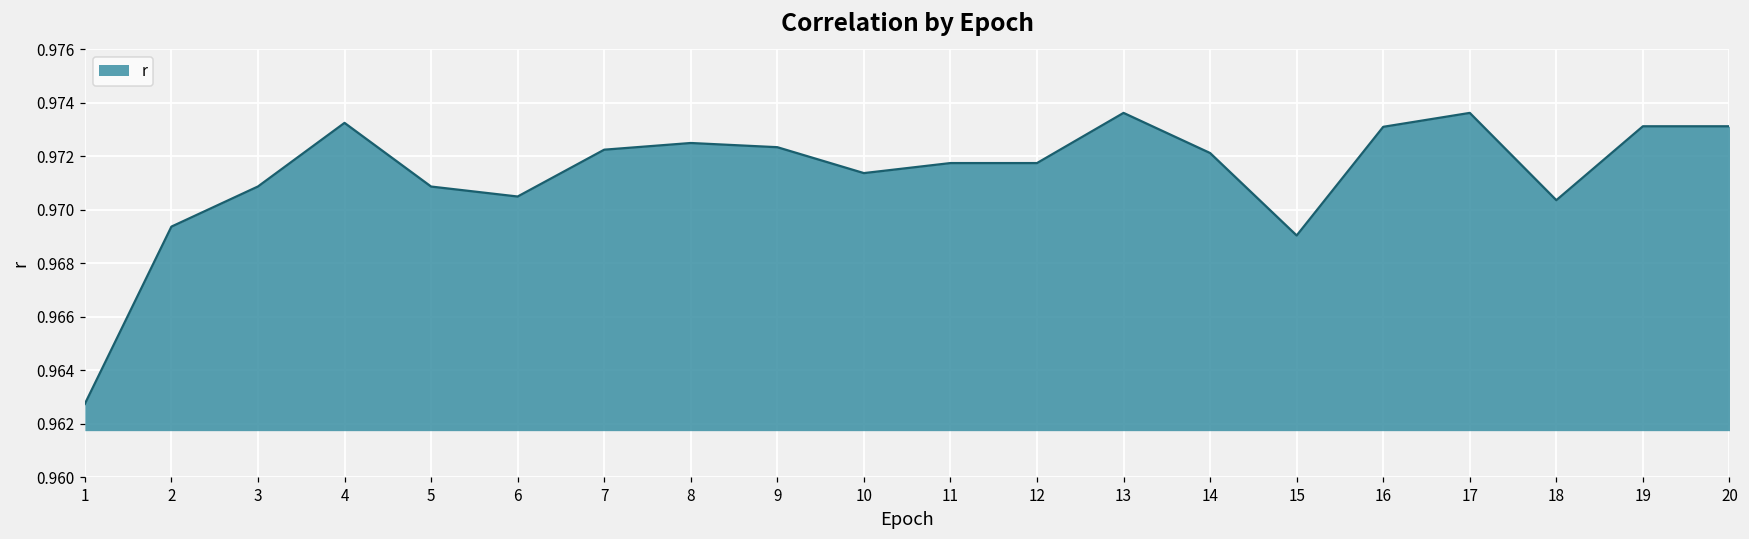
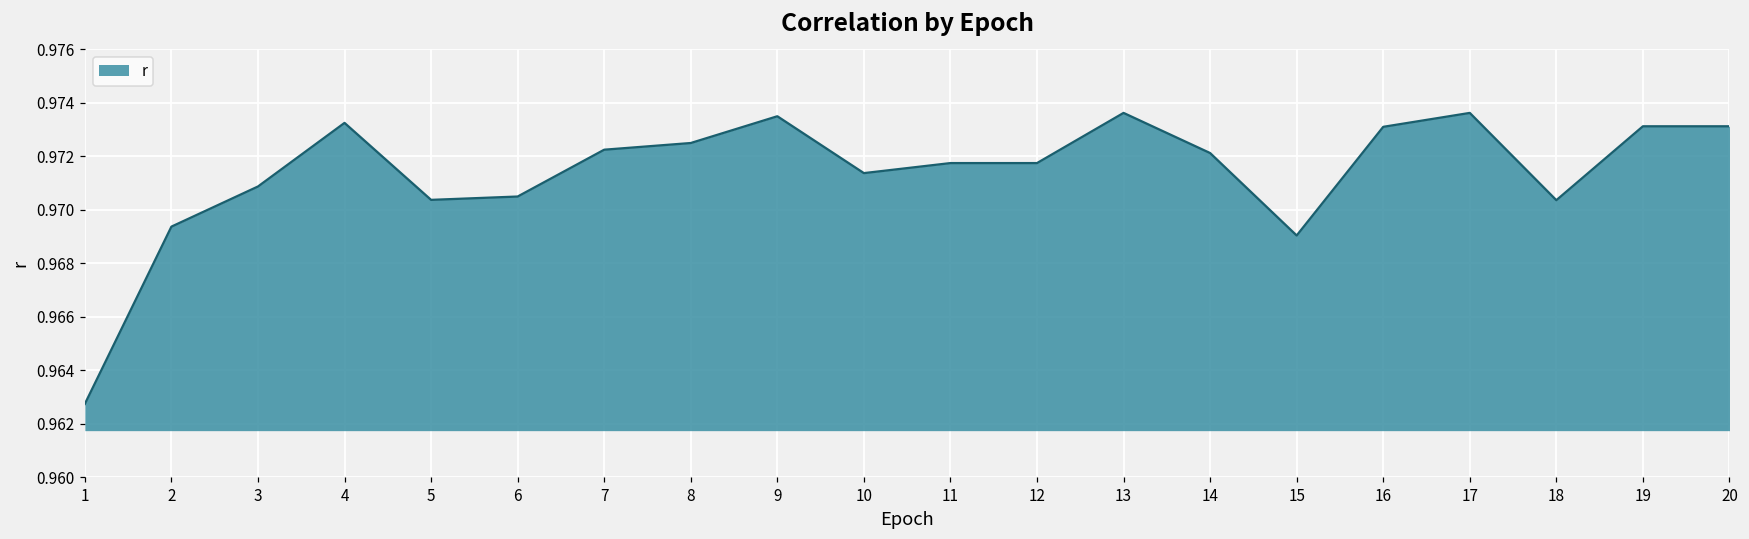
  {
    "1": 0.9627,
    "2": 0.9694,
    "3": 0.9709,
    "4": 0.9732,
-   "5": 0.9709,
+   "5": 0.9704,
    "6": 0.9705,
    "7": 0.9722,
    "8": 0.9725,
-   "9": 0.9723,
+   "9": 0.9735,
    "10": 0.9714,
    "11": 0.9717,
    "12": 0.9717,
    "13": 0.9736,
    "14": 0.9721,
    "15": 0.9690,
    "16": 0.9731,
    "17": 0.9736,
    "18": 0.9704,
    "19": 0.9731,
    "20": 0.9731
  }
